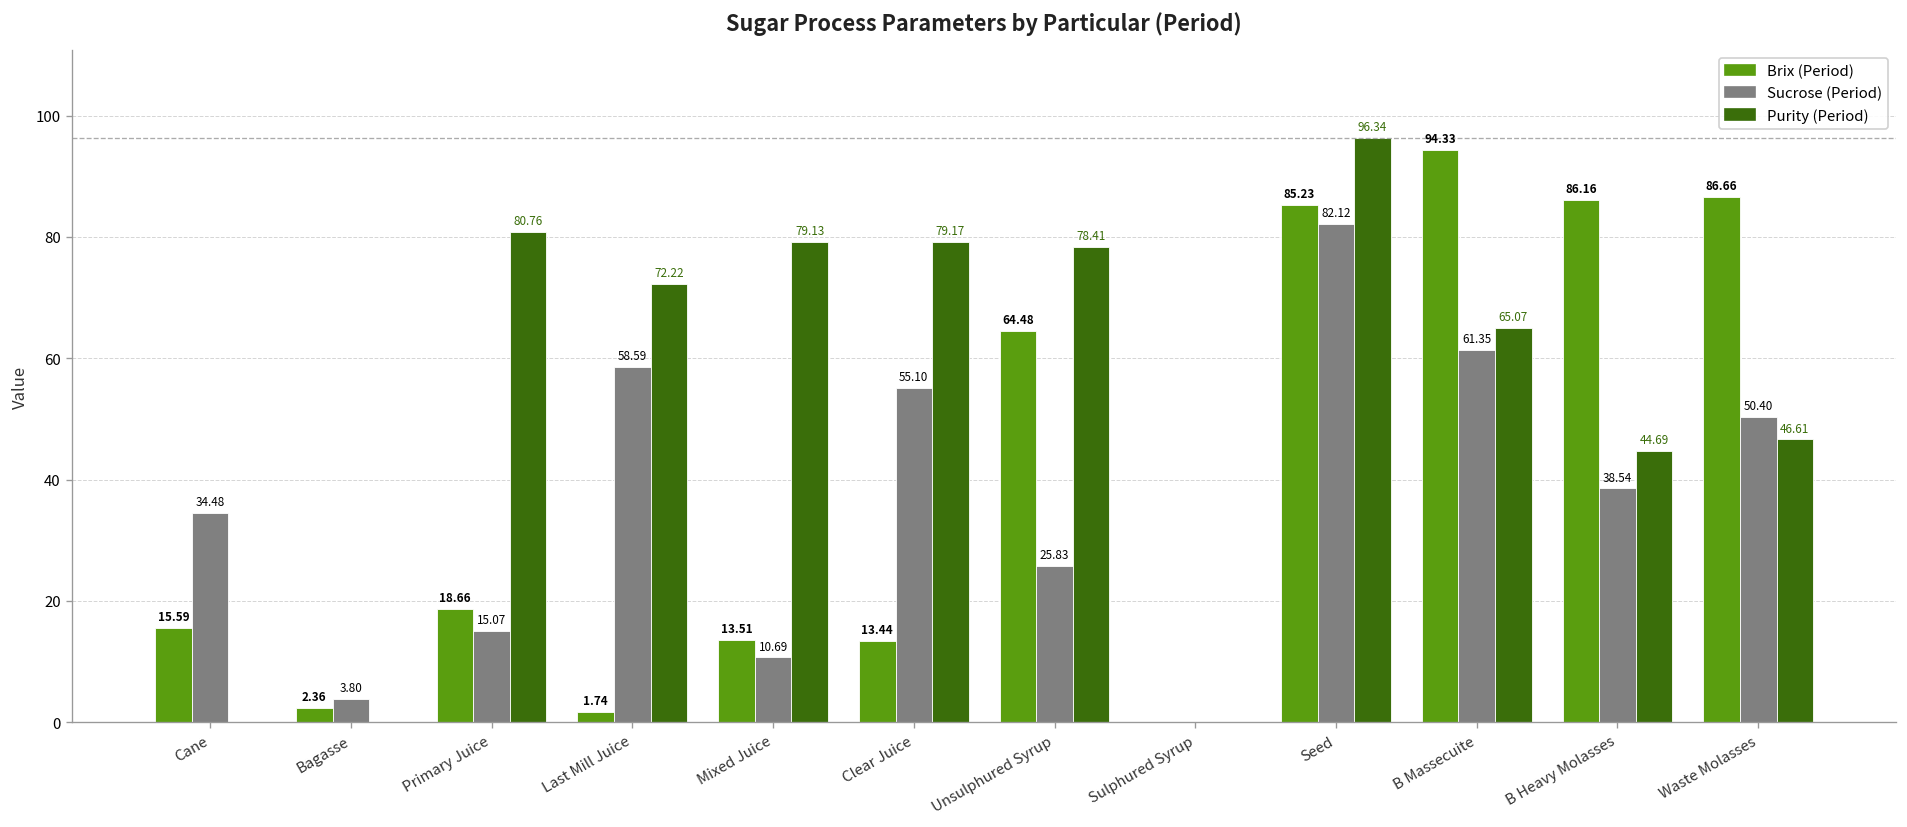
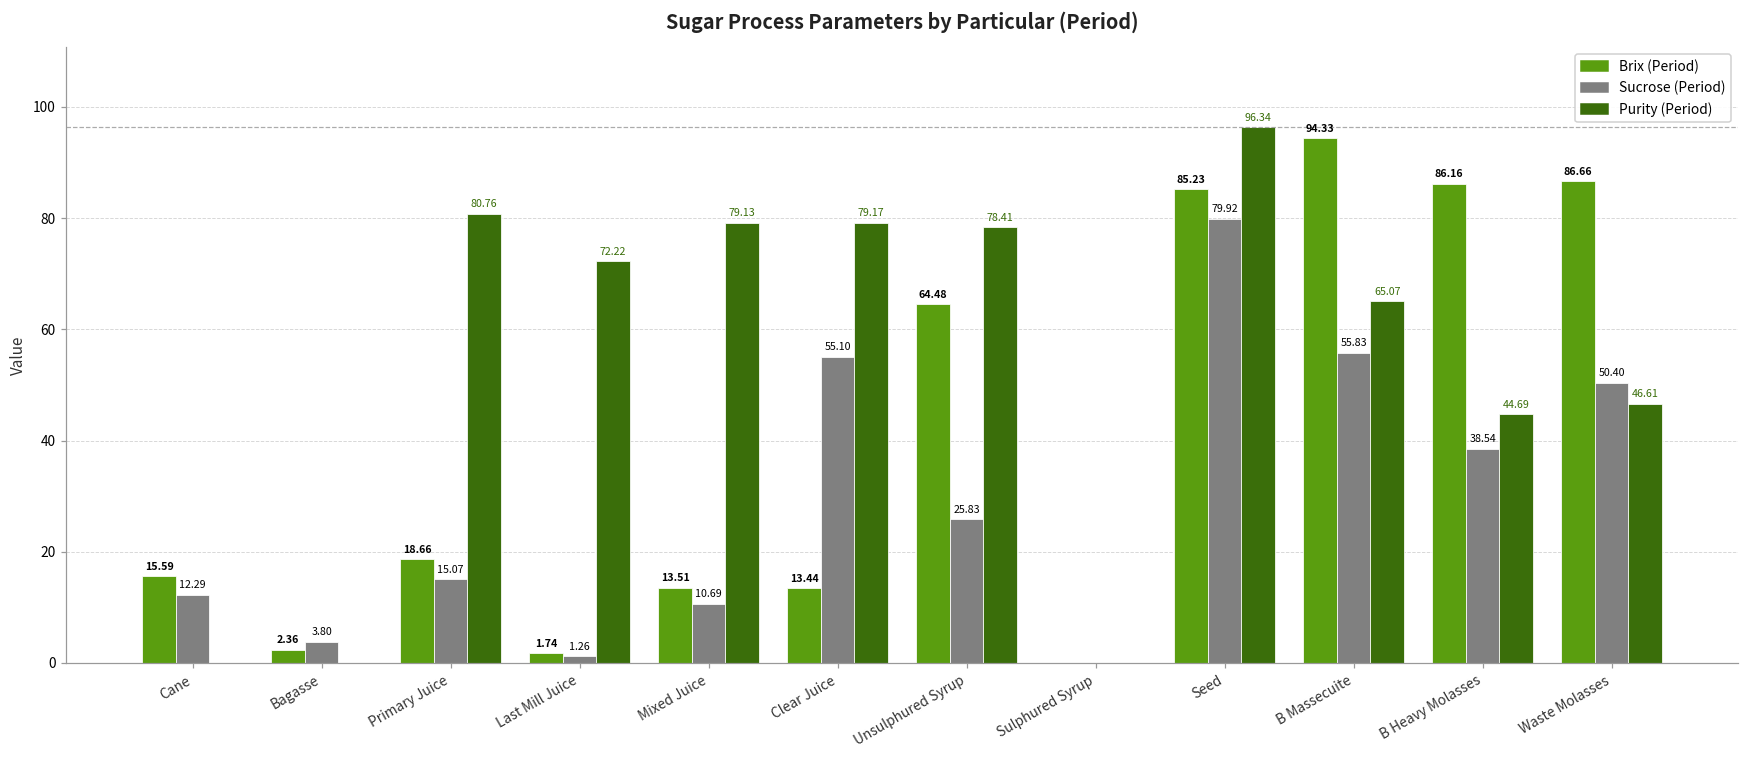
  {
    "Sucrose (Period)": {
-     "Cane": 34.48,
+     "Cane": 12.29,
      "Bagasse": 3.80,
      "Primary Juice": 15.07,
-     "Last Mill Juice": 58.59,
+     "Last Mill Juice": 1.26,
      "Mixed Juice": 10.69,
      "Clear Juice": 55.10,
      "Unsulphured Syrup": 25.83,
-     "Seed": 82.12,
-     "B Massecuite": 61.35,
+     "Seed": 79.92,
+     "B Massecuite": 55.83,
      "B Heavy Molasses": 38.54,
      "Waste Molasses": 50.40
    }
  }
